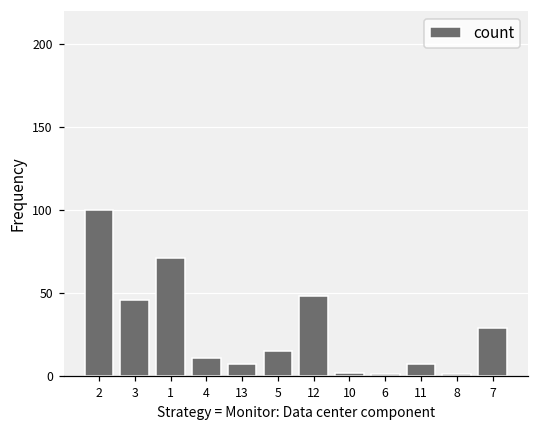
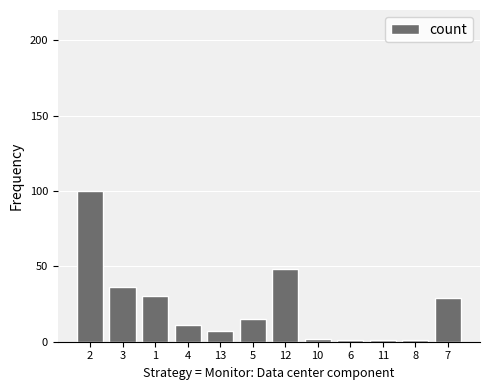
  {
    "2": 100,
-   "3": 46,
-   "1": 71,
+   "3": 36,
+   "1": 30,
    "4": 11,
    "13": 7,
    "5": 15,
    "12": 48,
    "10": 2,
-   "11": 7,
+   "11": 1,
    "7": 29
  }
